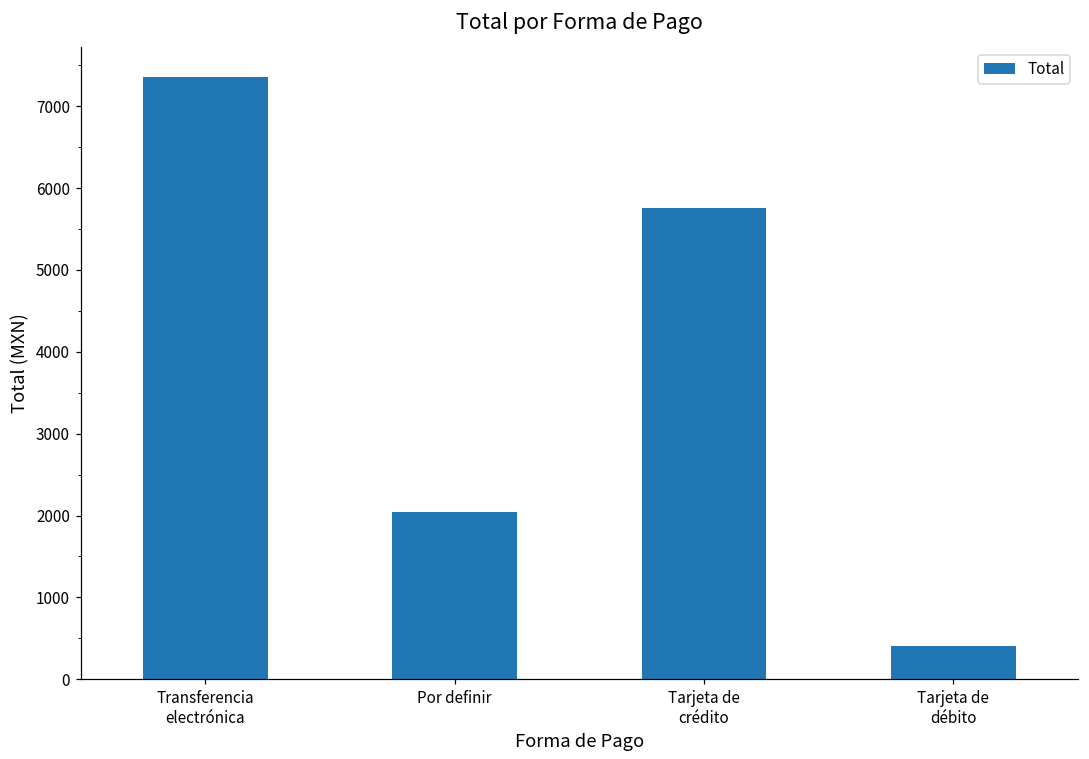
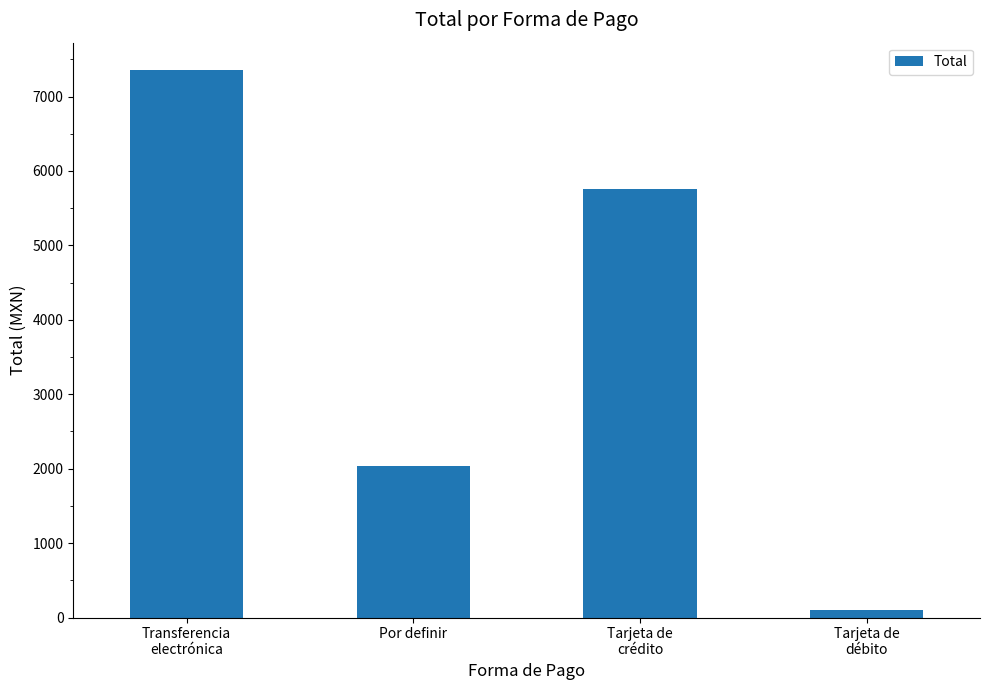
  {
    "Transferencia electrónica": 7400,
    "Por definir": 2000,
    "Tarjeta de crédito": 5800,
-   "Tarjeta de débito": 400
+   "Tarjeta de débito": 100
  }
